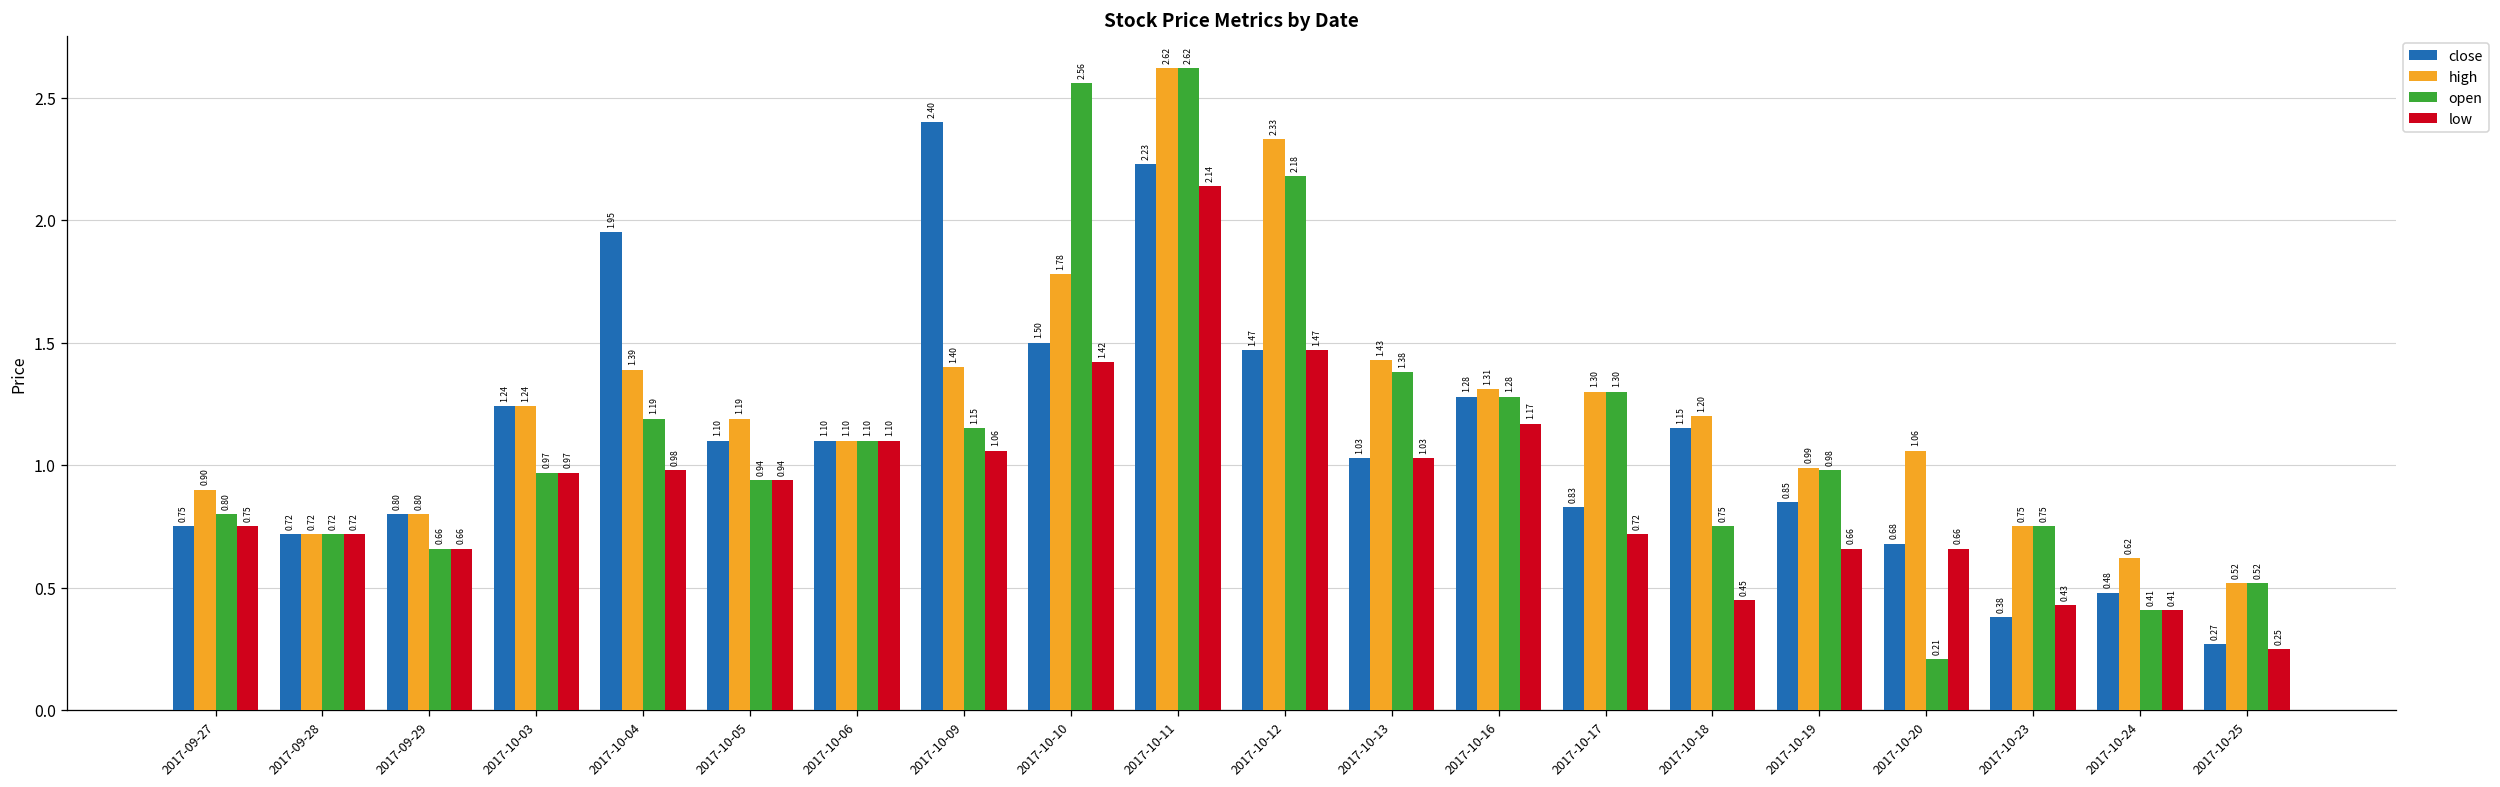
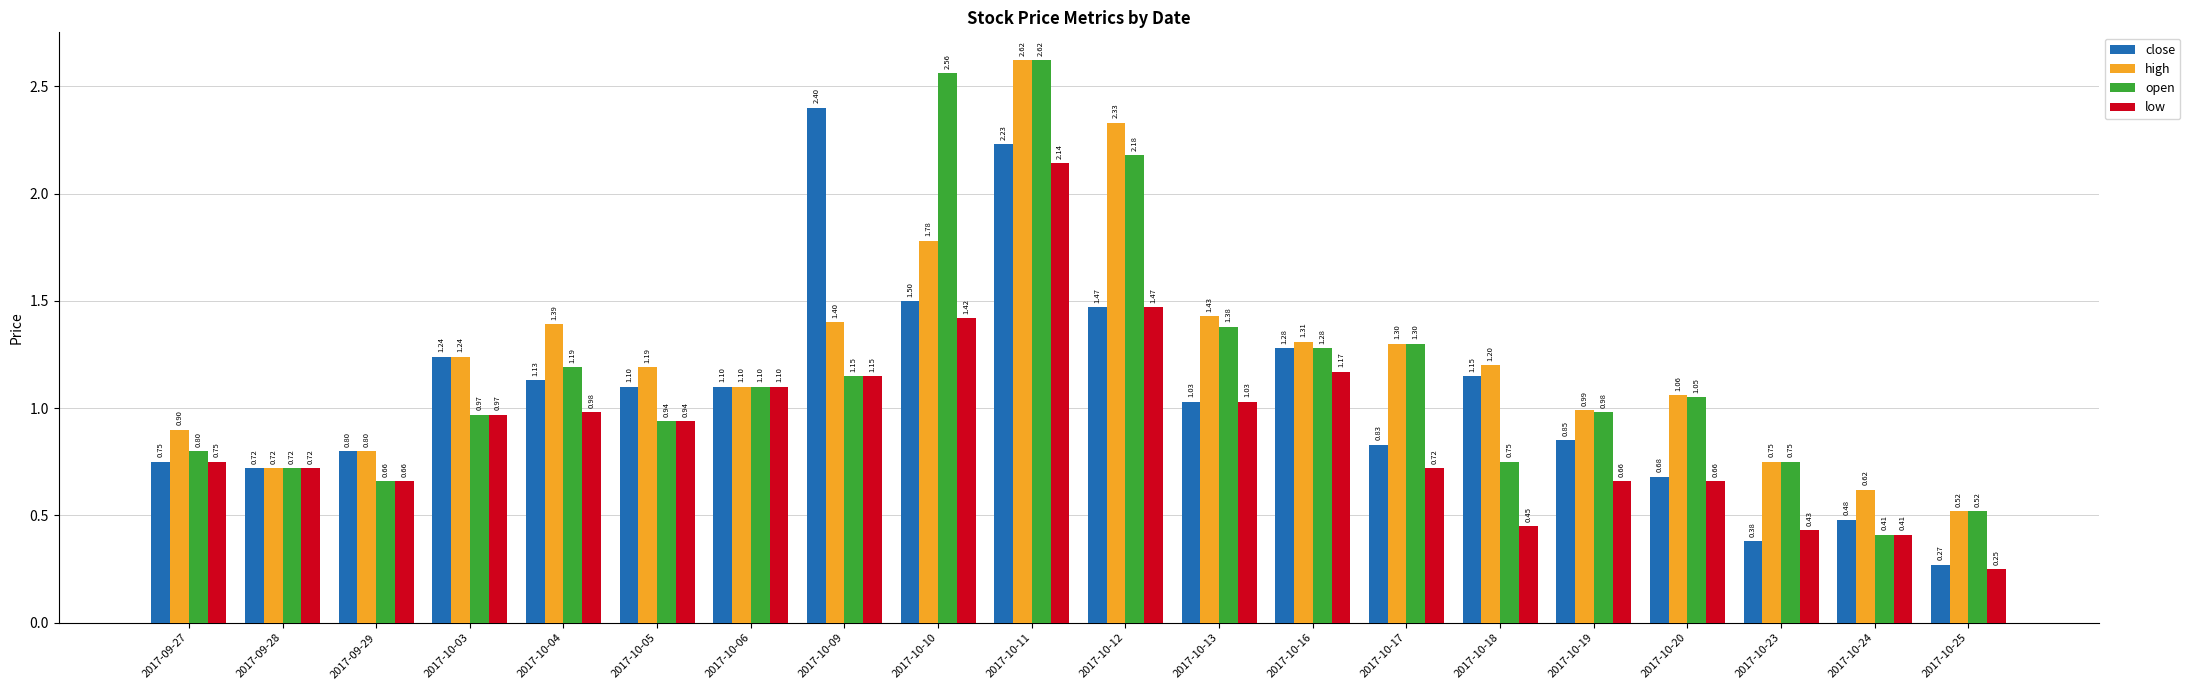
  {
    "close": {
      "2017-09-27": 0.75,
      "2017-09-28": 0.72,
      "2017-09-29": 0.80,
      "2017-10-03": 1.24,
-     "2017-10-04": 1.95,
+     "2017-10-04": 1.13,
      "2017-10-05": 1.10,
      "2017-10-06": 1.10,
      "2017-10-09": 2.40,
      "2017-10-10": 1.50,
      "2017-10-11": 2.23,
      "2017-10-12": 1.47,
      "2017-10-13": 1.03,
      "2017-10-16": 1.28,
      "2017-10-17": 0.83,
      "2017-10-18": 1.15,
      "2017-10-19": 0.85,
      "2017-10-20": 0.68,
      "2017-10-23": 0.38,
      "2017-10-24": 0.48,
      "2017-10-25": 0.27
    },
    "high": {
      "2017-09-27": 0.90,
      "2017-09-28": 0.72,
      "2017-09-29": 0.80,
      "2017-10-03": 1.24,
      "2017-10-04": 1.39,
      "2017-10-05": 1.19,
      "2017-10-06": 1.10,
      "2017-10-09": 1.40,
      "2017-10-10": 1.78,
      "2017-10-11": 2.62,
      "2017-10-12": 2.33,
      "2017-10-13": 1.43,
      "2017-10-16": 1.31,
      "2017-10-17": 1.30,
      "2017-10-18": 1.20,
      "2017-10-19": 0.99,
      "2017-10-20": 1.06,
      "2017-10-23": 0.75,
      "2017-10-24": 0.62,
      "2017-10-25": 0.52
    },
    "open": {
      "2017-09-27": 0.80,
      "2017-09-28": 0.72,
      "2017-09-29": 0.66,
      "2017-10-03": 0.97,
      "2017-10-04": 1.19,
      "2017-10-05": 0.94,
      "2017-10-06": 1.10,
      "2017-10-09": 1.15,
      "2017-10-10": 2.56,
      "2017-10-11": 2.62,
      "2017-10-12": 2.18,
      "2017-10-13": 1.38,
      "2017-10-16": 1.28,
      "2017-10-17": 1.30,
      "2017-10-18": 0.75,
      "2017-10-19": 0.98,
-     "2017-10-20": 0.21,
+     "2017-10-20": 1.05,
      "2017-10-23": 0.75,
      "2017-10-24": 0.41,
      "2017-10-25": 0.52
    },
    "low": {
      "2017-09-27": 0.75,
      "2017-09-28": 0.72,
      "2017-09-29": 0.66,
      "2017-10-03": 0.97,
      "2017-10-04": 0.98,
      "2017-10-05": 0.94,
      "2017-10-06": 1.10,
-     "2017-10-09": 1.06,
+     "2017-10-09": 1.15,
      "2017-10-10": 1.42,
      "2017-10-11": 2.14,
      "2017-10-12": 1.47,
      "2017-10-13": 1.03,
      "2017-10-16": 1.17,
      "2017-10-17": 0.72,
      "2017-10-18": 0.45,
      "2017-10-19": 0.66,
      "2017-10-20": 0.66,
      "2017-10-23": 0.43,
      "2017-10-24": 0.41,
      "2017-10-25": 0.25
    }
  }
